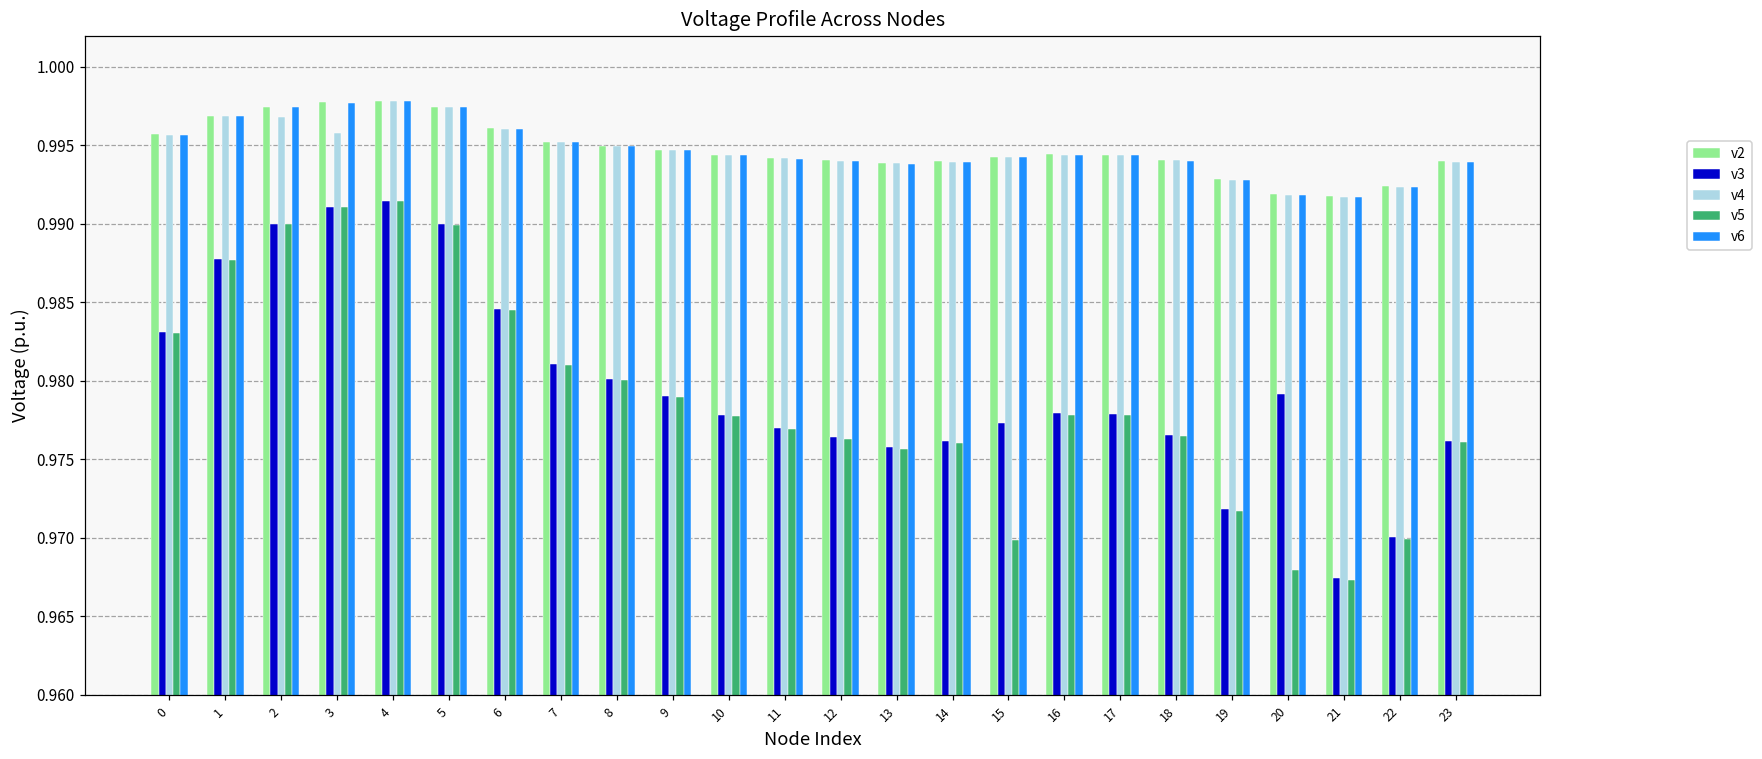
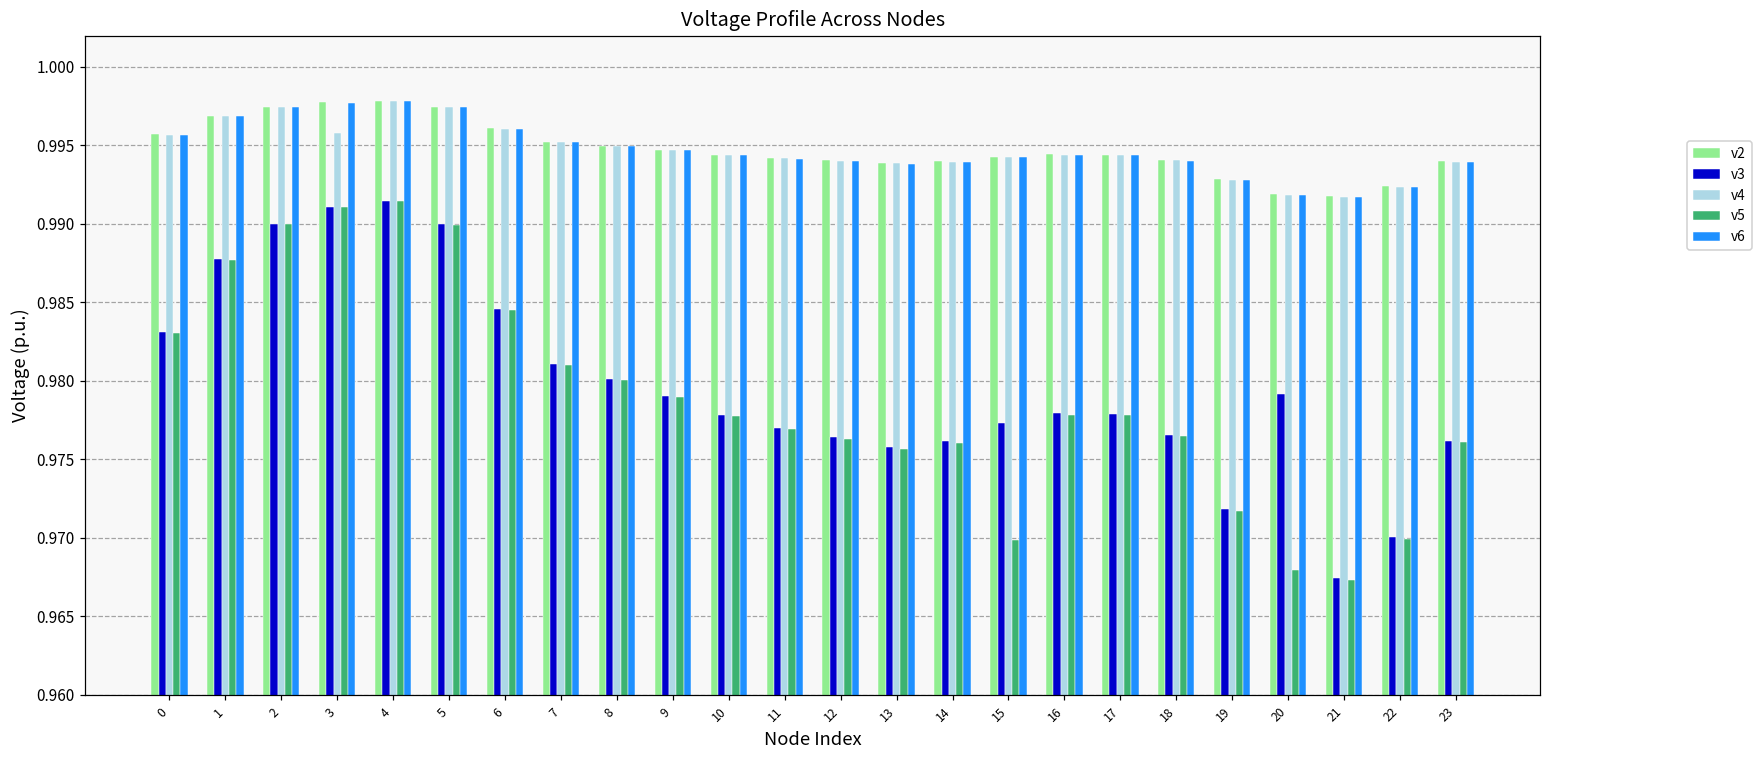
  {
    "v2": {
      "0": 0.9957,
      "1": 0.9969,
      "2": 0.9975,
      "3": 0.9977,
      "4": 0.9978,
      "5": 0.9975,
      "6": 0.9961,
      "7": 0.9952,
      "8": 0.9950,
      "9": 0.9947,
      "10": 0.9944,
      "11": 0.9942,
      "12": 0.9941,
      "13": 0.9939,
      "14": 0.9940,
      "15": 0.9943,
      "16": 0.9944,
      "17": 0.9944,
      "18": 0.9941,
      "19": 0.9929,
      "20": 0.9919,
      "21": 0.9918,
      "22": 0.9924,
      "23": 0.9940
    },
    "v3": {
      "0": 0.9831,
      "1": 0.9878,
      "2": 0.9900,
      "3": 0.9911,
      "4": 0.9915,
      "5": 0.9900,
      "6": 0.9846,
      "7": 0.9811,
      "8": 0.9801,
      "9": 0.9790,
      "10": 0.9779,
      "11": 0.9770,
      "12": 0.9764,
      "13": 0.9758,
      "14": 0.9762,
      "15": 0.9773,
      "16": 0.9779,
      "17": 0.9779,
      "18": 0.9766,
      "19": 0.9718,
      "20": 0.9792,
      "21": 0.9674,
      "22": 0.9700,
      "23": 0.9762
    },
    "v4": {
      "0": 0.9957,
      "1": 0.9969,
-     "2": 0.9968,
+     "2": 0.9975,
      "3": 0.9958,
      "4": 0.9978,
      "5": 0.9974,
      "6": 0.9961,
      "7": 0.9952,
      "8": 0.9950,
      "9": 0.9947,
      "10": 0.9944,
      "11": 0.9942,
      "12": 0.9940,
      "13": 0.9939,
      "14": 0.9939,
      "15": 0.9942,
      "16": 0.9944,
      "17": 0.9944,
      "18": 0.9940,
      "19": 0.9928,
      "20": 0.9919,
      "21": 0.9917,
      "22": 0.9924,
      "23": 0.9939
    },
    "v5": {
      "0": 0.9831,
      "1": 0.9877,
      "2": 0.9900,
      "3": 0.9911,
      "4": 0.9914,
      "5": 0.9899,
      "6": 0.9845,
      "7": 0.9810,
      "8": 0.9800,
      "9": 0.9790,
      "10": 0.9778,
      "11": 0.9769,
      "12": 0.9763,
      "13": 0.9757,
      "14": 0.9761,
      "15": 0.9699,
      "16": 0.9778,
      "17": 0.9778,
      "18": 0.9765,
      "19": 0.9717,
      "20": 0.9680,
      "21": 0.9673,
      "22": 0.9699,
      "23": 0.9761
    },
    "v6": {
      "0": 0.9957,
      "1": 0.9969,
      "2": 0.9975,
      "3": 0.9977,
      "4": 0.9978,
      "5": 0.9974,
      "6": 0.9961,
      "7": 0.9952,
      "8": 0.9950,
      "9": 0.9947,
      "10": 0.9944,
      "11": 0.9942,
      "12": 0.9940,
      "13": 0.9939,
      "14": 0.9939,
      "15": 0.9942,
      "16": 0.9944,
      "17": 0.9944,
      "18": 0.9940,
      "19": 0.9928,
      "20": 0.9919,
      "21": 0.9917,
      "22": 0.9924,
      "23": 0.9939
    }
  }
